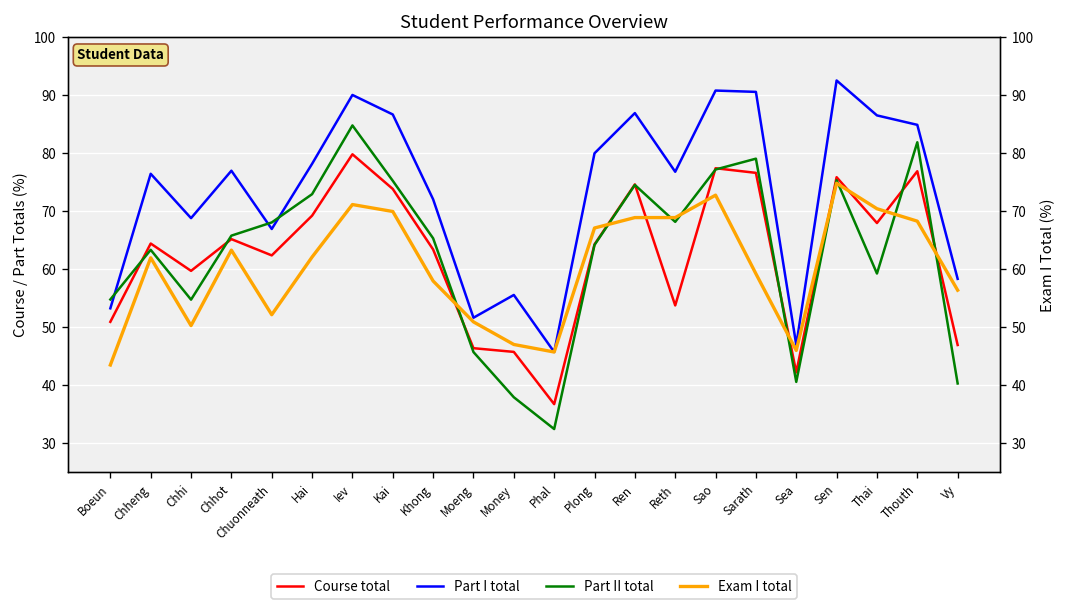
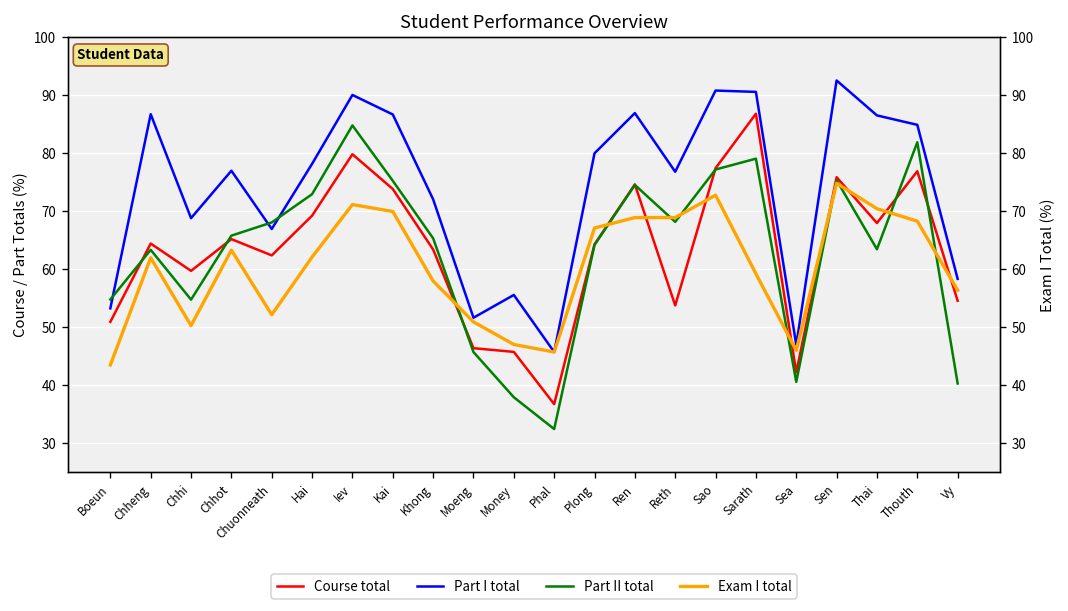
  {
    "Course total": {
      "Boeun": 51,
      "Chheng": 64,
      "Chhi": 60,
      "Chhot": 65,
      "Chuonneath": 62,
      "Hai": 69,
      "Iev": 80,
      "Kai": 74,
      "Khong": 63,
      "Moeng": 46,
      "Money": 46,
      "Phal": 37,
      "Reth": 54,
-     "Sarath": 77,
+     "Sarath": 87,
      "Sea": 42,
      "Thai": 68,
      "Thouth": 77,
-     "Vy": 47
+     "Vy": 55
    },
    "Part I total": {
      "Boeun": 53,
-     "Chheng": 76,
+     "Chheng": 87,
      "Chhi": 69,
      "Chhot": 77,
      "Chuonneath": 67,
      "Hai": 78,
      "Iev": 90,
      "Kai": 87,
      "Khong": 72,
      "Moeng": 52,
      "Money": 56,
      "Phal": 46,
      "Plong": 80,
      "Ren": 87,
      "Reth": 77,
      "Sao": 91,
      "Sarath": 91,
      "Sea": 47,
      "Sen": 93,
      "Thai": 87,
      "Thouth": 85,
      "Vy": 58
    },
    "Part II total": {
      "Boeun": 55,
      "Chheng": 63,
      "Chhi": 55,
      "Chhot": 66,
      "Chuonneath": 68,
      "Hai": 73,
      "Iev": 85,
      "Kai": 75,
      "Khong": 65,
      "Moeng": 46,
      "Money": 38,
      "Phal": 32,
      "Reth": 68,
      "Sarath": 79,
      "Sea": 41,
-     "Thai": 59,
+     "Thai": 63,
      "Thouth": 82,
      "Vy": 40
    },
    "Exam I total": {
      "Boeun": 43,
      "Chheng": 62,
      "Chhi": 50,
      "Chhot": 63,
      "Chuonneath": 52,
      "Hai": 62,
      "Iev": 71,
      "Kai": 70,
      "Khong": 58,
      "Moeng": 51,
      "Money": 47,
      "Phal": 46,
      "Plong": 67,
      "Ren": 69,
      "Reth": 69,
      "Sao": 73,
      "Sarath": 59,
      "Sea": 46,
      "Sen": 75,
      "Thai": 70,
      "Thouth": 68,
      "Vy": 56
    }
  }
